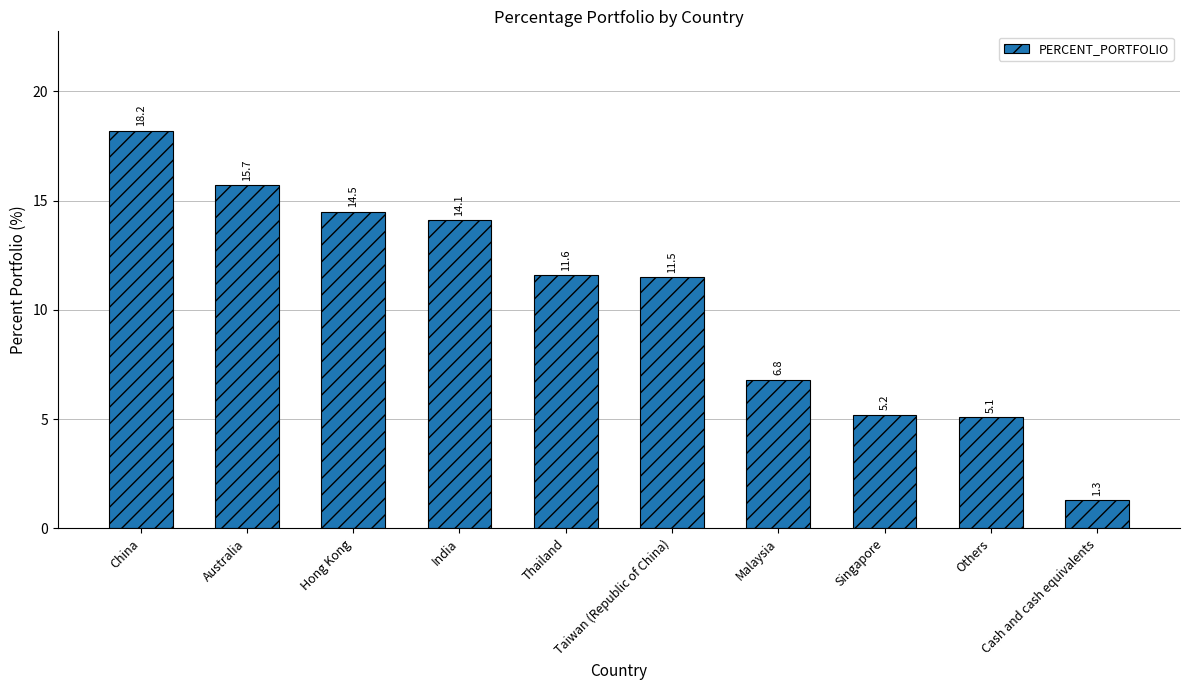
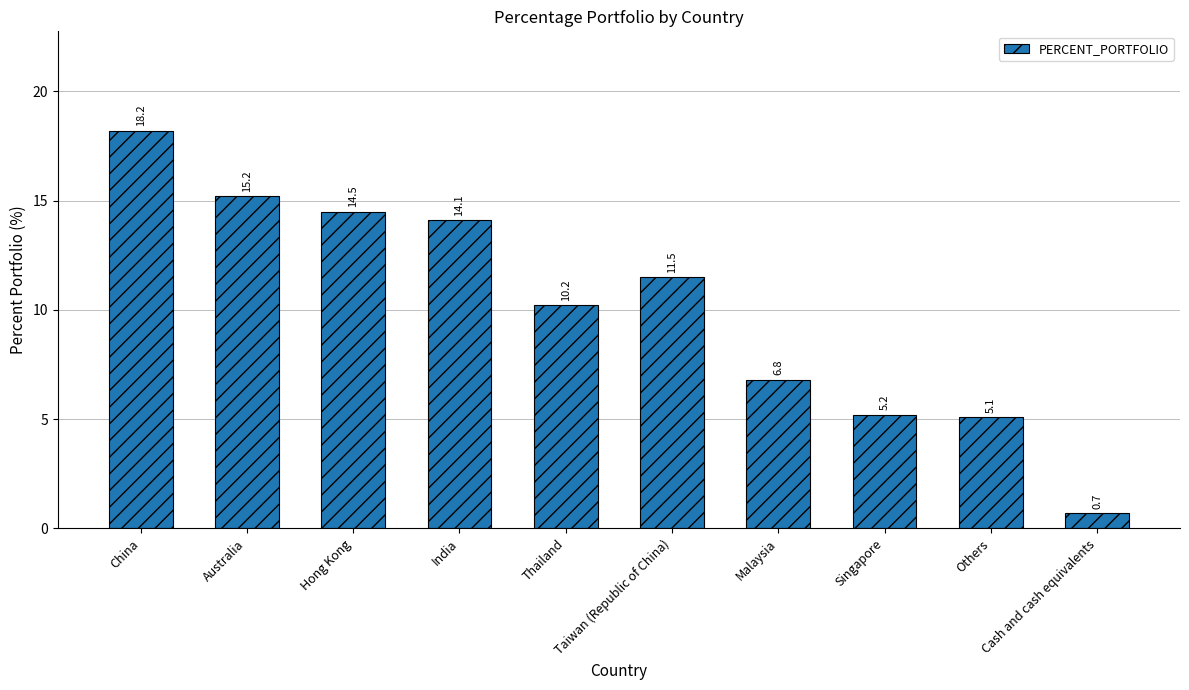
  {
    "China": 18.2,
-   "Australia": 15.7,
+   "Australia": 15.2,
    "Hong Kong": 14.5,
    "India": 14.1,
-   "Thailand": 11.6,
+   "Thailand": 10.2,
    "Taiwan (Republic of China)": 11.5,
    "Malaysia": 6.8,
    "Singapore": 5.2,
    "Others": 5.1,
-   "Cash and cash equivalents": 1.3
+   "Cash and cash equivalents": 0.7
  }
